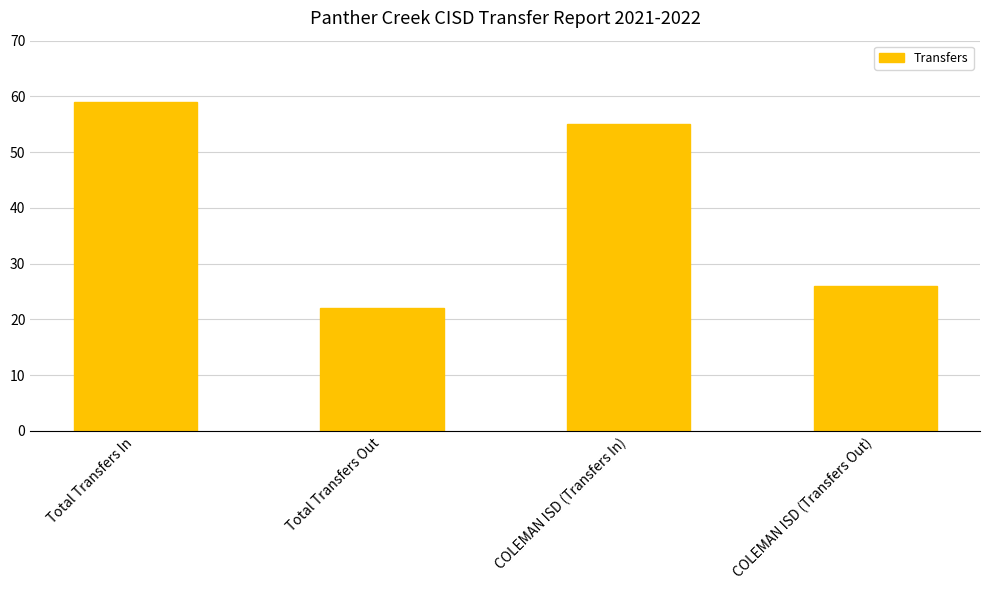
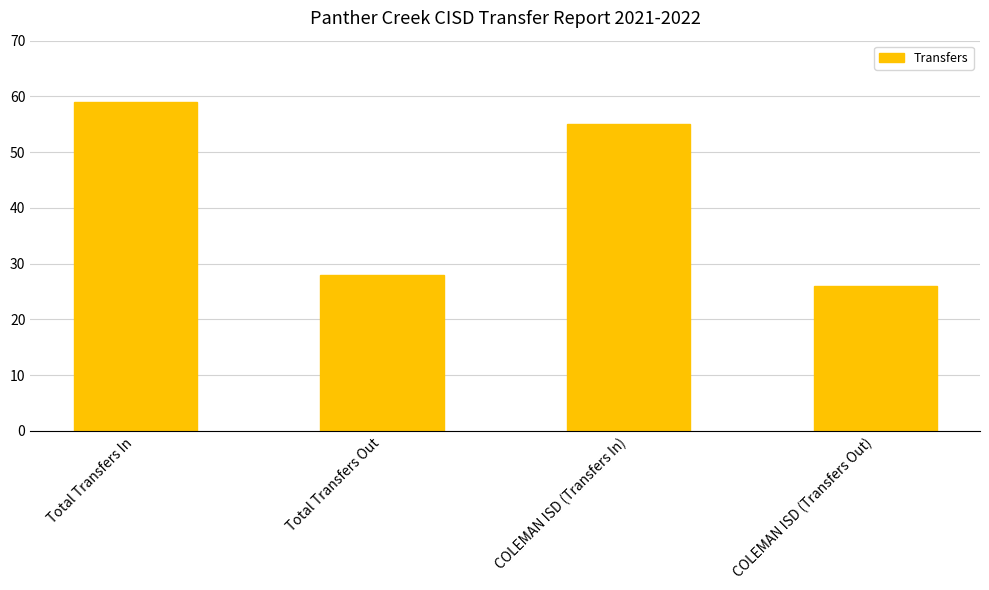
  {
    "Total Transfers In": 59,
-   "Total Transfers Out": 22,
+   "Total Transfers Out": 28,
    "COLEMAN ISD (Transfers In)": 55,
    "COLEMAN ISD (Transfers Out)": 26
  }
